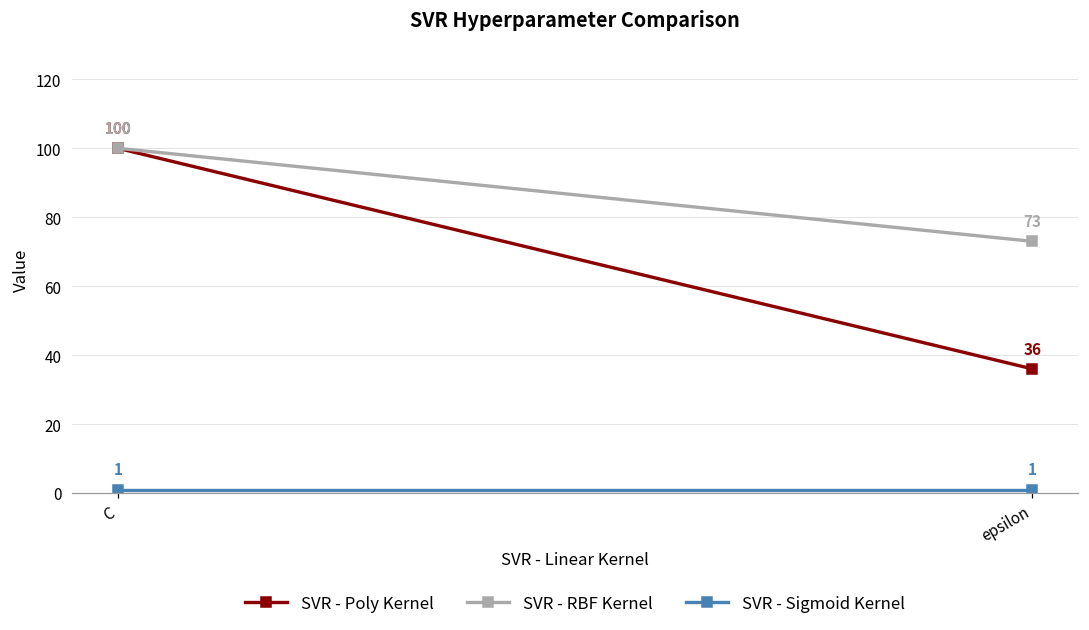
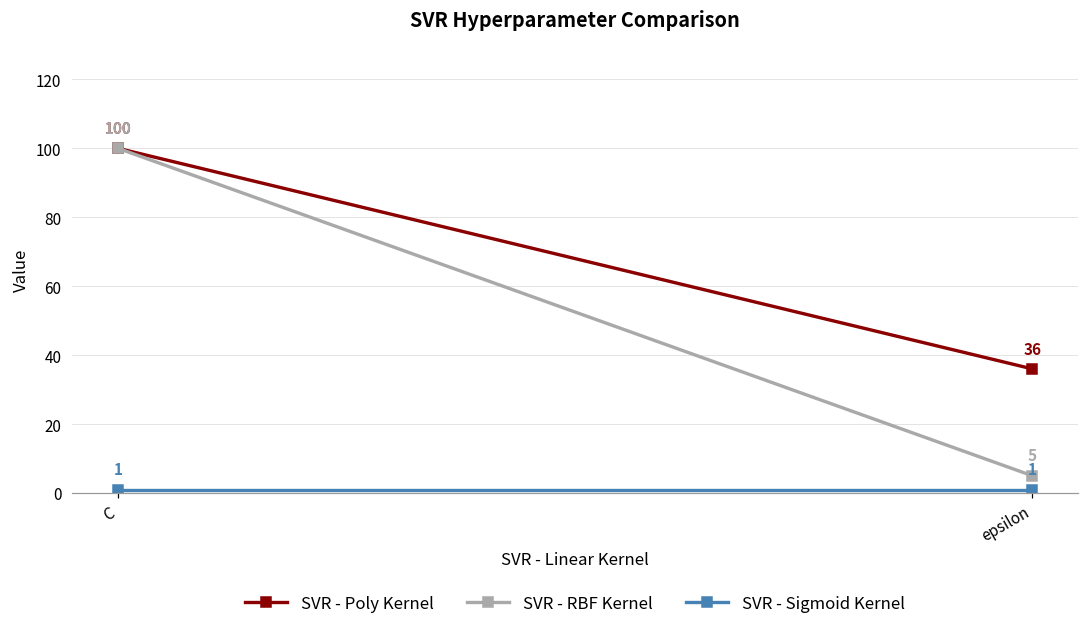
  {
    "SVR - Poly Kernel": {
      "epsilon": 36
    },
    "SVR - RBF Kernel": {
-     "epsilon": 73
+     "epsilon": 5
    },
    "SVR - Sigmoid Kernel": {
      "C": 1,
      "epsilon": 1
    }
  }
